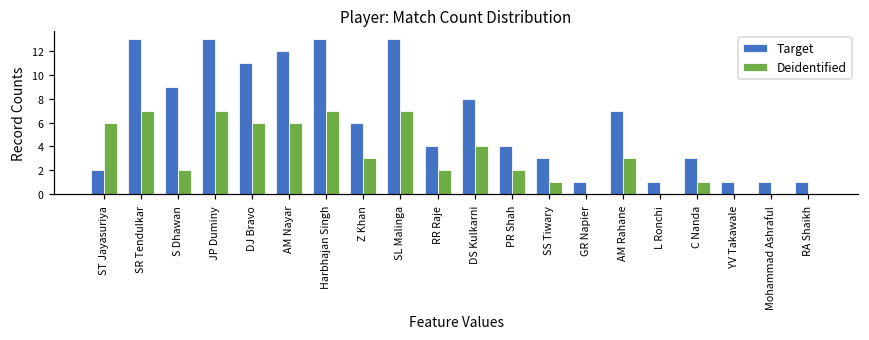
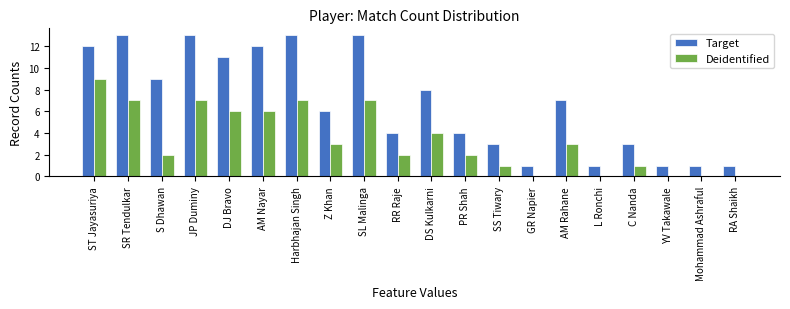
  {
    "Target": {
-     "ST Jayasuriya": 2,
+     "ST Jayasuriya": 12,
      "SR Tendulkar": 13,
      "S Dhawan": 9,
      "JP Duminy": 13,
      "DJ Bravo": 11,
      "AM Nayar": 12,
      "Harbhajan Singh": 13,
      "Z Khan": 6,
      "SL Malinga": 13,
      "RR Raje": 4,
      "DS Kulkarni": 8,
      "PR Shah": 4,
      "SS Tiwary": 3,
      "GR Napier": 1,
      "AM Rahane": 7,
      "L Ronchi": 1,
      "C Nanda": 3,
      "YV Takawale": 1,
      "Mohammad Ashraful": 1,
      "RA Shaikh": 1
    },
    "Deidentified": {
-     "ST Jayasuriya": 6,
+     "ST Jayasuriya": 9,
      "SR Tendulkar": 7,
      "S Dhawan": 2,
      "JP Duminy": 7,
      "DJ Bravo": 6,
      "AM Nayar": 6,
      "Harbhajan Singh": 7,
      "Z Khan": 3,
      "SL Malinga": 7,
      "RR Raje": 2,
      "DS Kulkarni": 4,
      "PR Shah": 2,
      "SS Tiwary": 1,
      "GR Napier": 0,
      "AM Rahane": 3,
      "L Ronchi": 0,
      "C Nanda": 1,
      "YV Takawale": 0,
      "Mohammad Ashraful": 0,
      "RA Shaikh": 0
    }
  }
